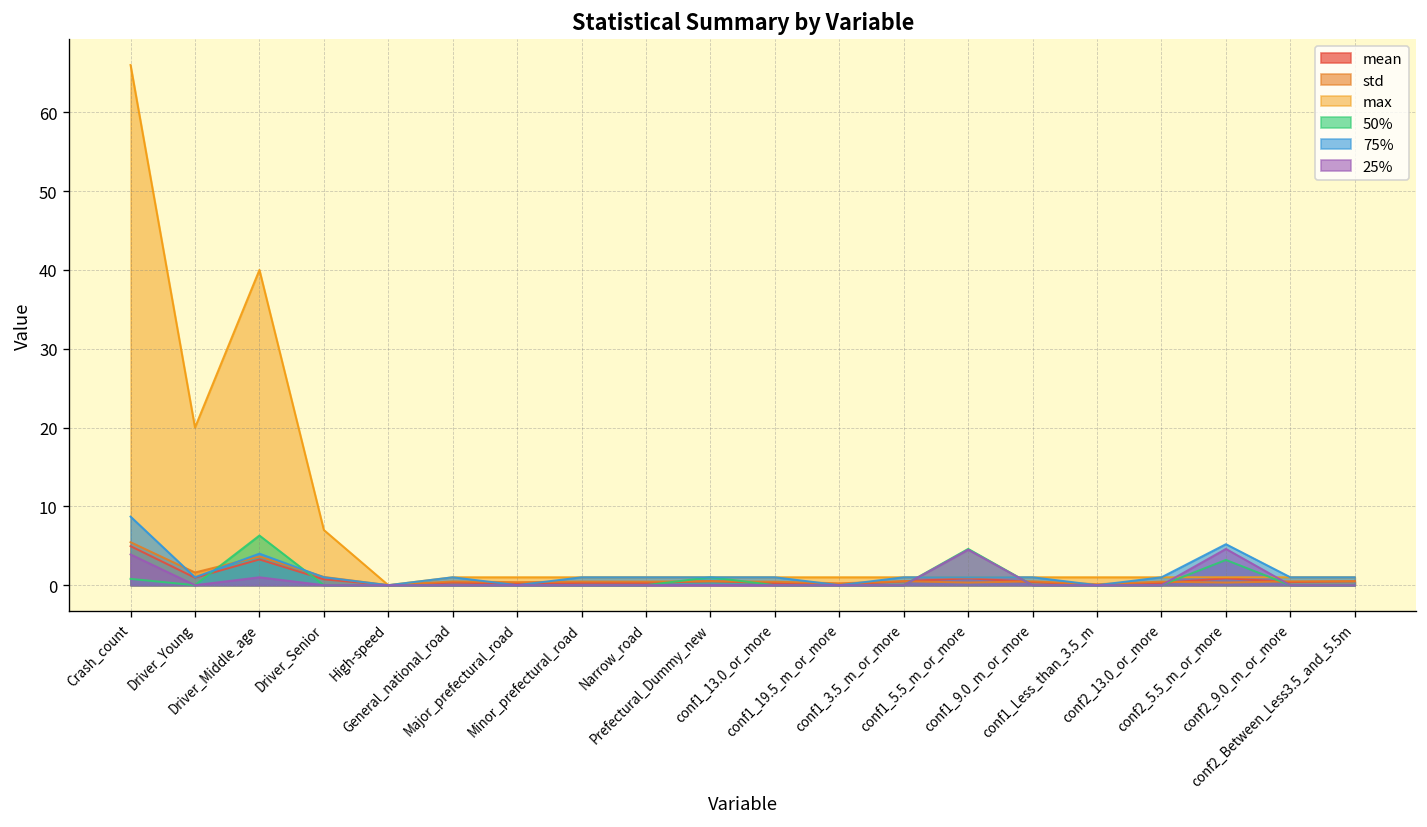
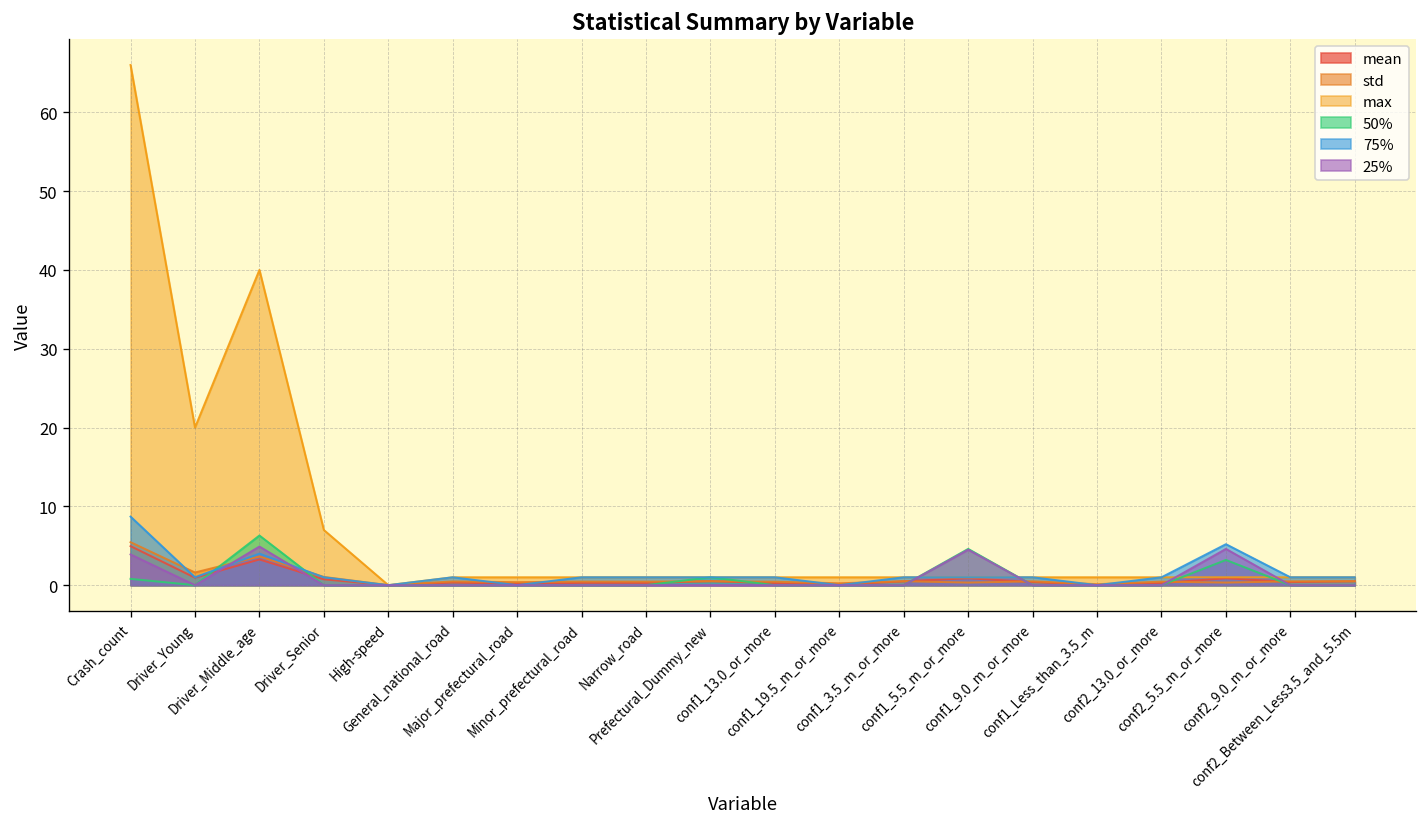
  {
    "50%": {
      "Crash_count": 1,
      "Driver_Middle_age": 6,
      "conf2_5.5_m_or_more": 3
    },
    "75%": {
      "Crash_count": 9,
      "conf2_5.5_m_or_more": 5
    },
    "25%": {
      "Crash_count": 4,
-     "Driver_Middle_age": 1,
+     "Driver_Middle_age": 5,
      "Prefectural_Dummy_new": 0,
      "conf2_5.5_m_or_more": 5
    }
  }
